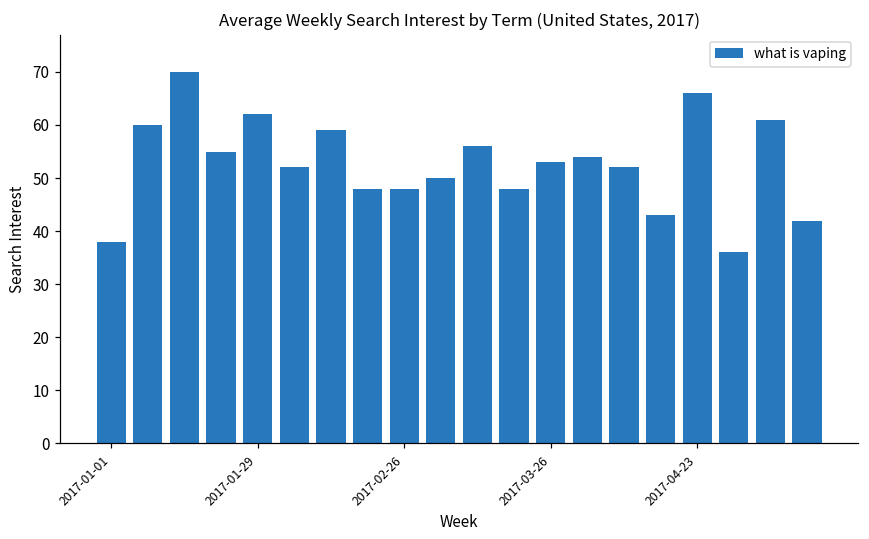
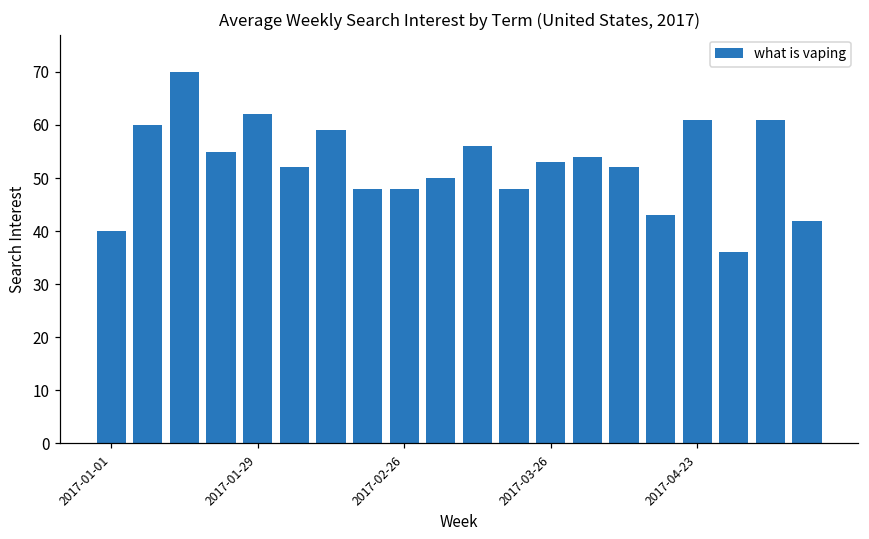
  {
-   "2017-01-01": 38,
+   "2017-01-01": 40,
    "2017-01-29": 62,
    "2017-02-26": 48,
    "2017-03-26": 53,
-   "2017-04-23": 66
+   "2017-04-23": 61
  }
